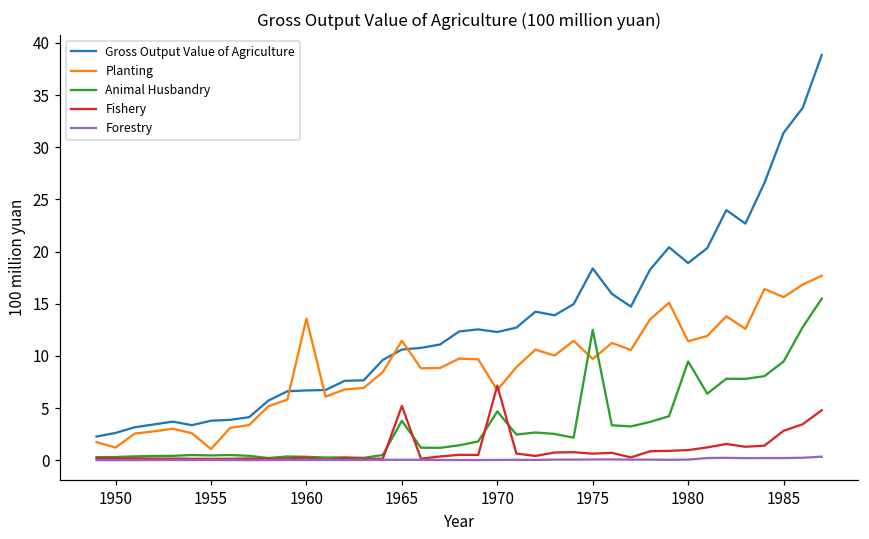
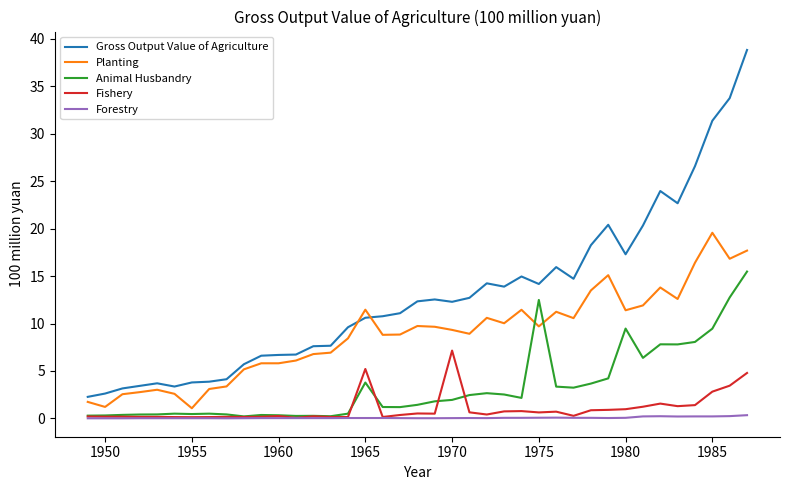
  {
    "Gross Output Value of Agriculture": {
      "1950": 3,
      "1955": 4,
      "1960": 7,
      "1965": 11,
      "1970": 12,
-     "1975": 18,
-     "1980": 19,
+     "1975": 14,
+     "1980": 17,
      "1985": 31
    },
    "Planting": {
      "1950": 1,
      "1955": 1,
-     "1960": 14,
+     "1960": 6,
      "1965": 11,
-     "1970": 7,
+     "1970": 9,
      "1975": 10,
      "1980": 11,
-     "1985": 16
+     "1985": 20
    },
    "Animal Husbandry": {
      "1955": 0,
      "1965": 4,
-     "1970": 5,
+     "1970": 2,
      "1975": 12,
      "1980": 9,
      "1985": 9
    },
    "Fishery": {
      "1965": 5,
      "1970": 7,
      "1975": 1,
      "1980": 1,
      "1985": 3
    },
    "Forestry": {
      "1965": 0,
      "1970": 0,
      "1975": 0,
      "1980": 0,
      "1985": 0
    }
  }
